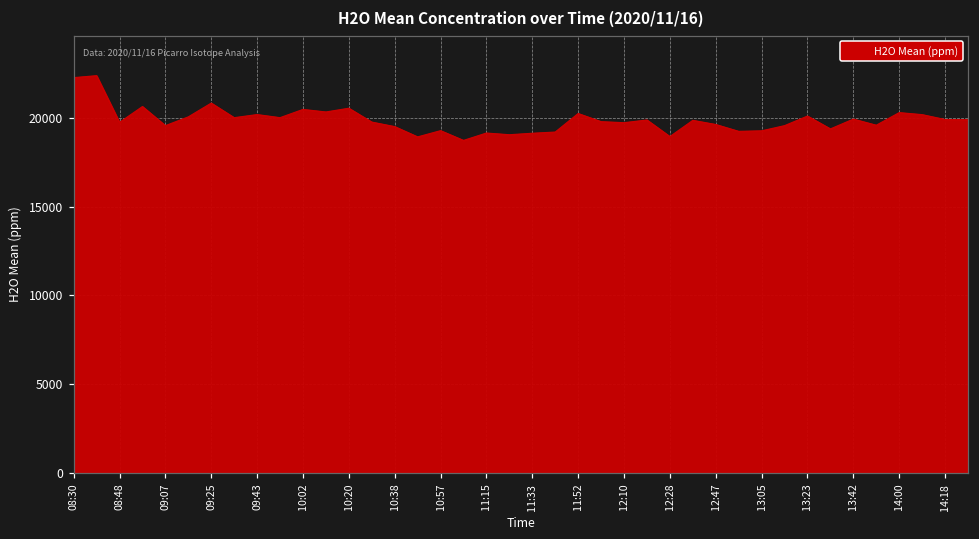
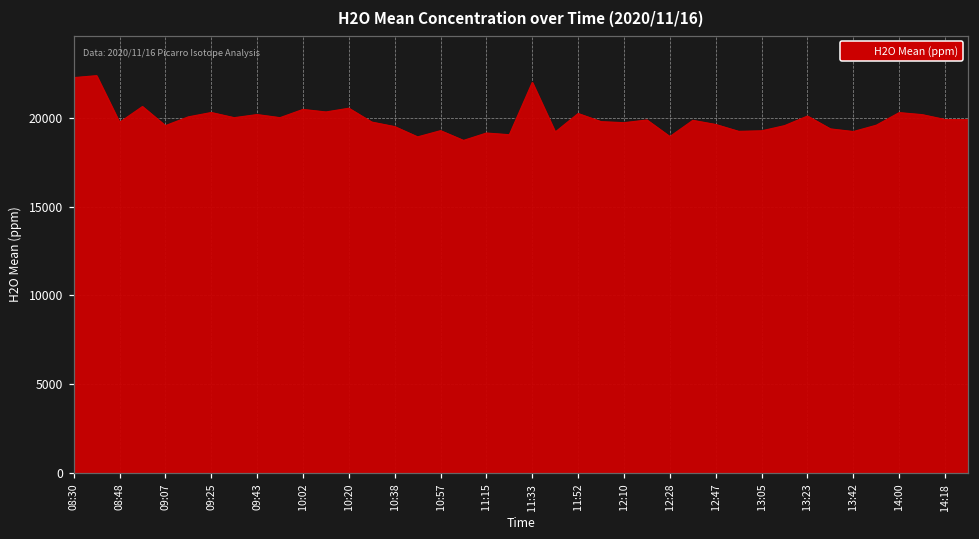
  {
    "08:30": 22300,
    "08:48": 19700,
    "09:07": 19600,
-   "09:25": 20800,
+   "09:25": 20300,
    "09:43": 20200,
    "10:02": 20500,
    "10:20": 20500,
    "10:38": 19500,
    "10:57": 19300,
    "11:15": 19100,
-   "11:33": 19100,
+   "11:33": 22000,
    "11:52": 20200,
    "12:10": 19700,
    "12:28": 18900,
    "12:47": 19600,
    "13:05": 19300,
    "13:23": 20100,
-   "13:42": 19900,
+   "13:42": 19200,
    "14:00": 20300,
    "14:18": 19900
  }
